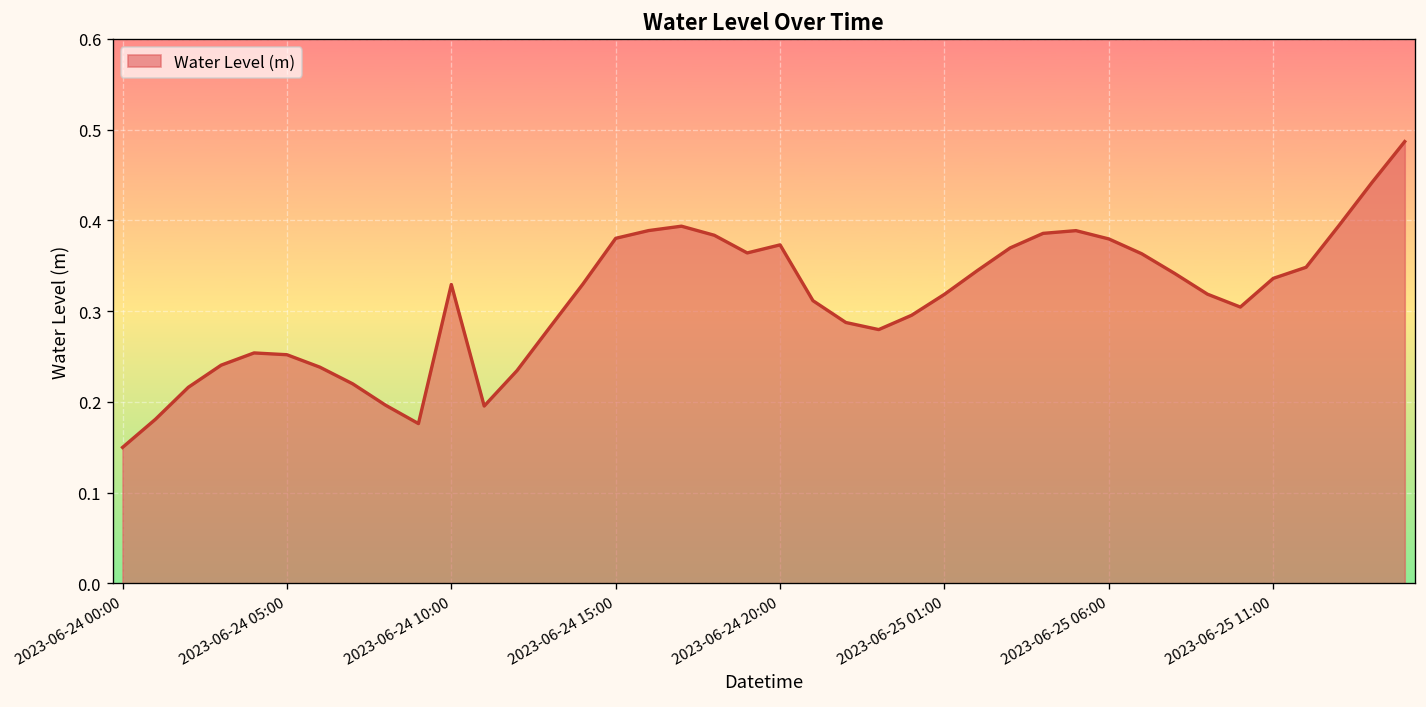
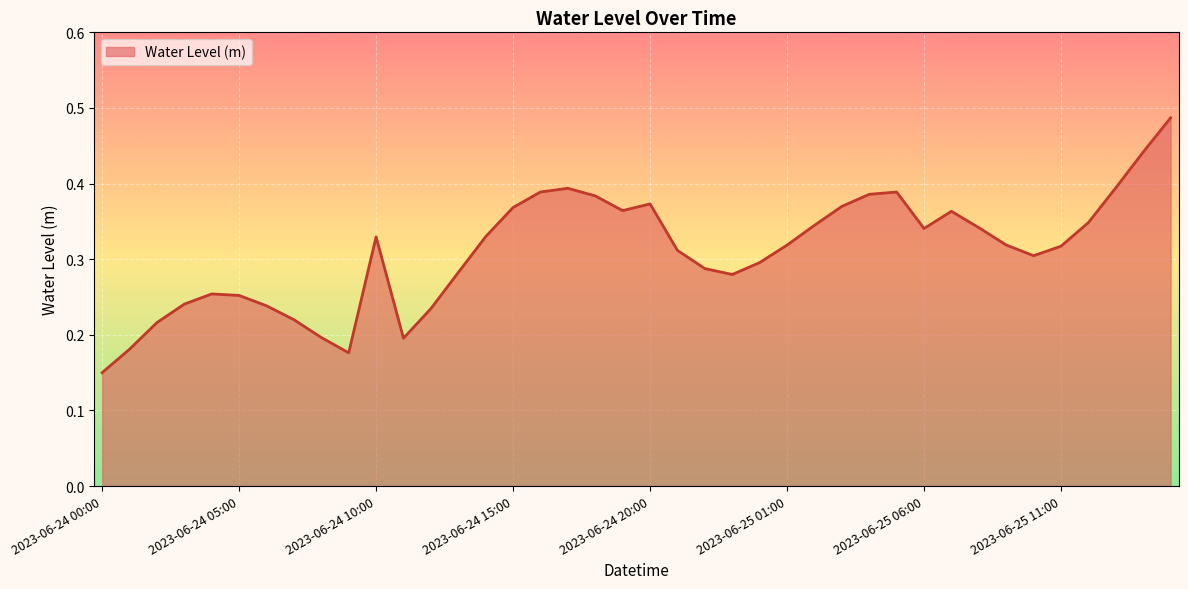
  {
    "2023-06-24 00:00": 0.15,
    "2023-06-24 05:00": 0.25,
    "2023-06-24 10:00": 0.33,
-   "2023-06-24 15:00": 0.38,
+   "2023-06-24 15:00": 0.37,
    "2023-06-24 20:00": 0.37,
    "2023-06-25 01:00": 0.32,
-   "2023-06-25 06:00": 0.38,
-   "2023-06-25 11:00": 0.34
+   "2023-06-25 06:00": 0.34,
+   "2023-06-25 11:00": 0.32
  }
